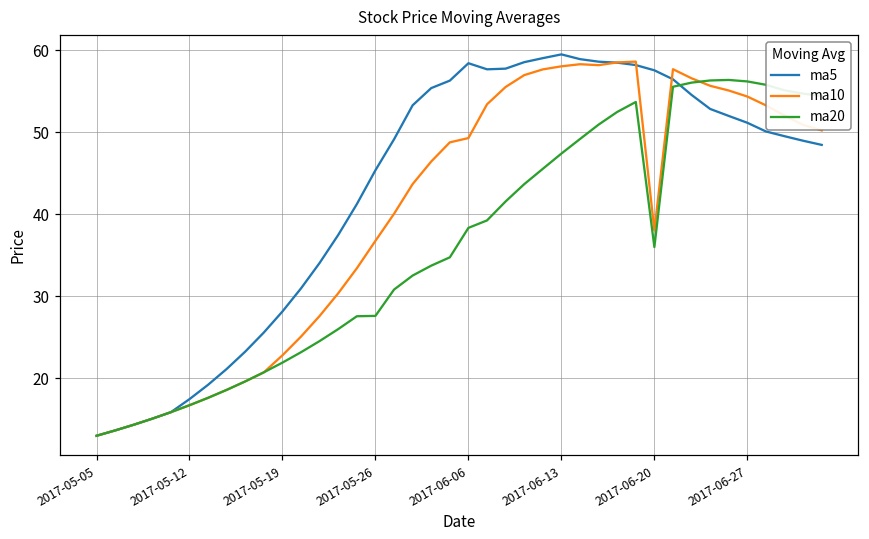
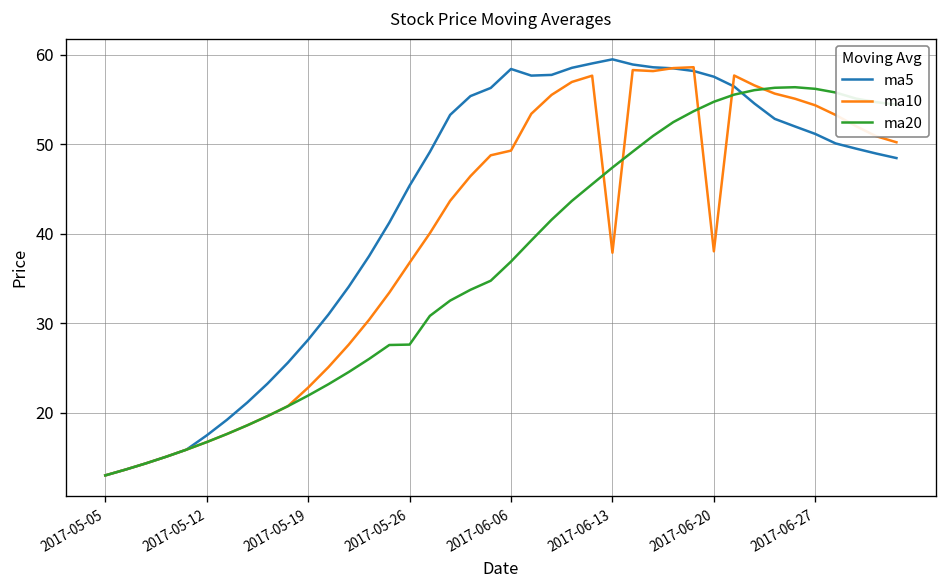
  {
    "ma5": {
      "2017-05-12": 17,
      "2017-05-19": 28,
      "2017-05-26": 45,
      "2017-06-06": 58,
      "2017-06-13": 59,
      "2017-06-20": 58,
      "2017-06-27": 51
    },
    "ma10": {
      "2017-05-19": 23,
      "2017-05-26": 37,
      "2017-06-06": 49,
-     "2017-06-13": 58,
+     "2017-06-13": 38,
      "2017-06-20": 38,
      "2017-06-27": 54
    },
    "ma20": {
      "2017-05-19": 22,
      "2017-05-26": 28,
-     "2017-06-06": 38,
+     "2017-06-06": 37,
      "2017-06-13": 47,
-     "2017-06-20": 36,
+     "2017-06-20": 55,
      "2017-06-27": 56
    }
  }
